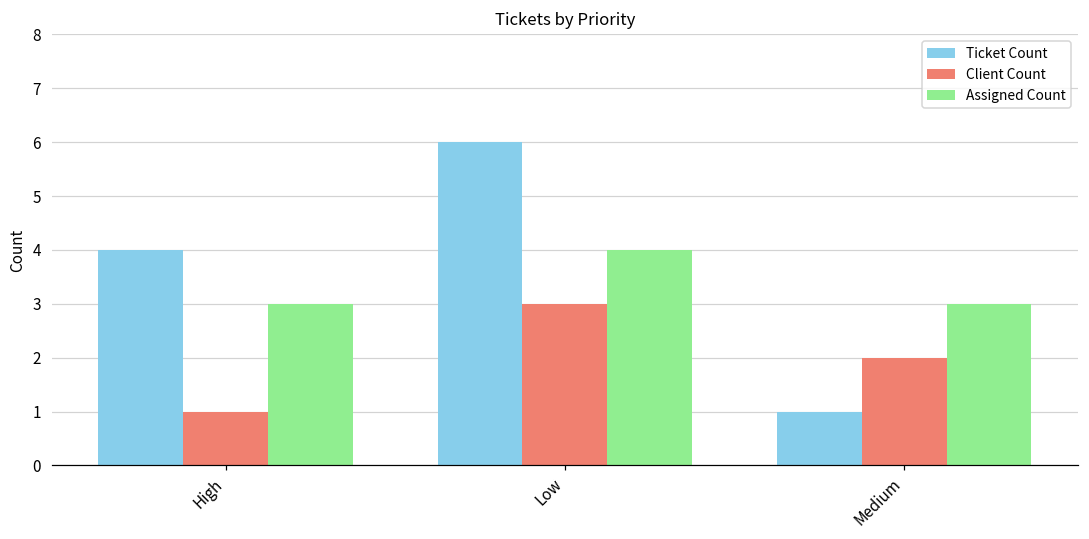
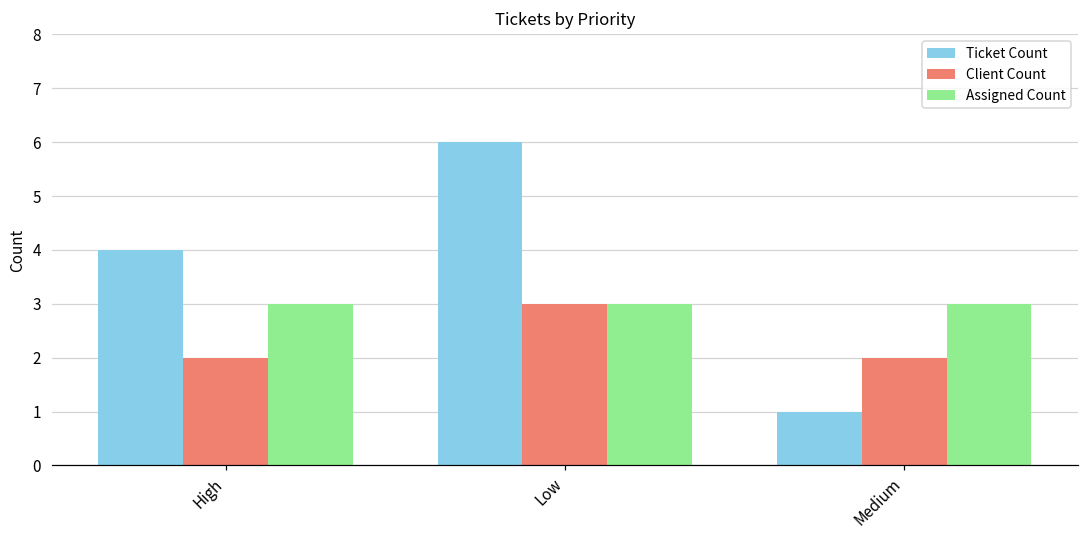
  {
    "Ticket Count": {
      "High": 4,
      "Low": 6,
      "Medium": 1
    },
    "Client Count": {
-     "High": 1,
+     "High": 2,
      "Low": 3,
      "Medium": 2
    },
    "Assigned Count": {
      "High": 3,
-     "Low": 4,
+     "Low": 3,
      "Medium": 3
    }
  }
